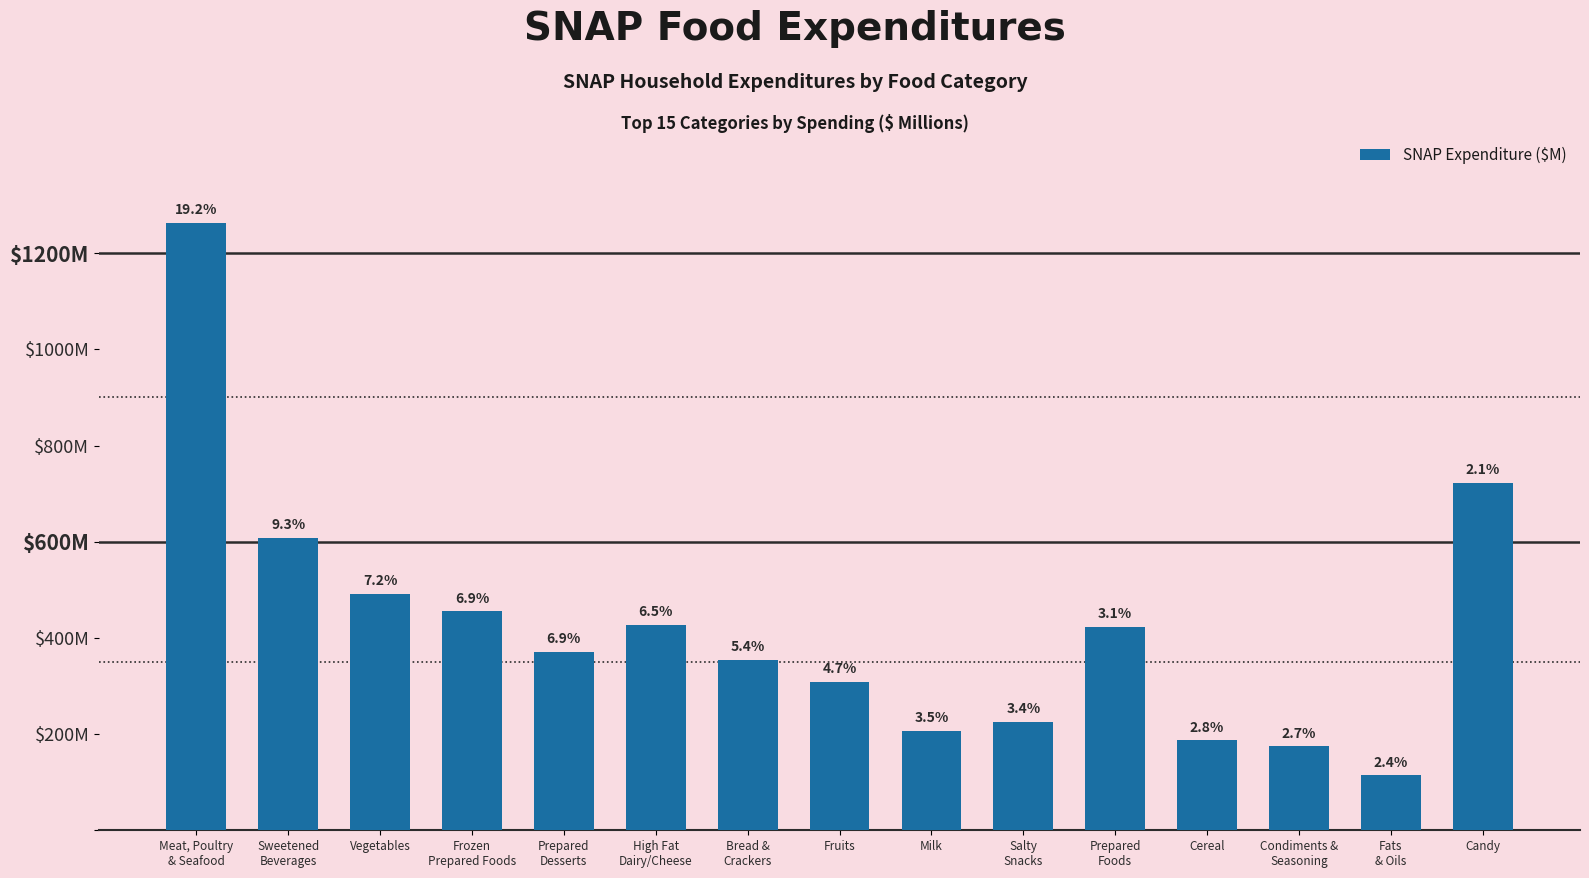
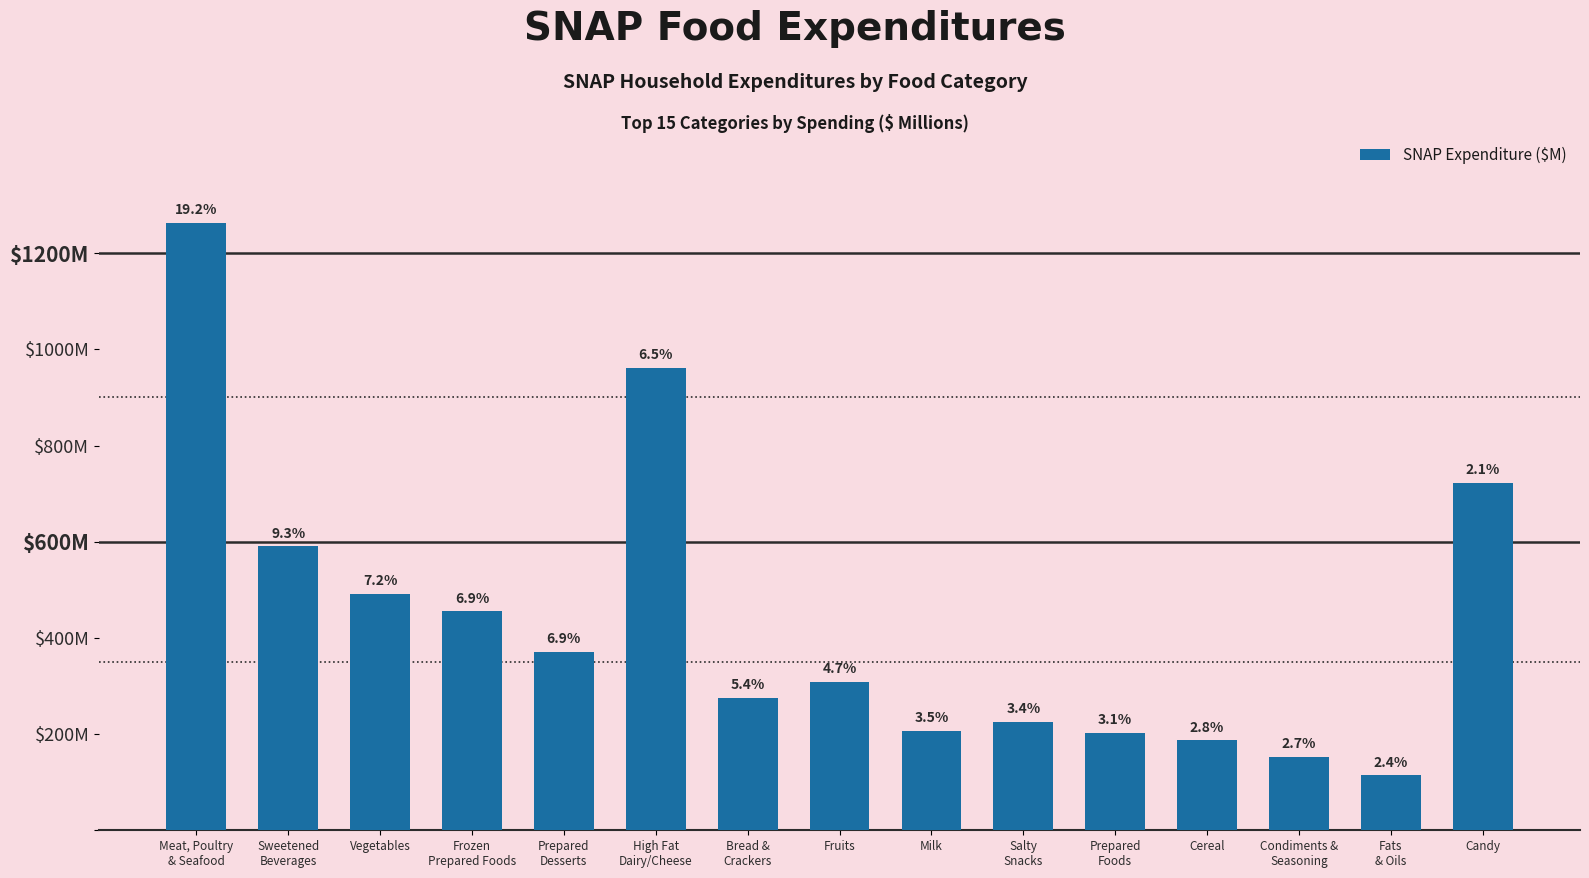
  {
-   "Sweetened Beverages": "$610000000",
-   "High Fat Dairy/Cheese": "$430000000",
-   "Bread & Crackers": "$350000000",
-   "Prepared Foods": "$420000000",
-   "Condiments & Seasoning": "$170000000"
+   "Sweetened Beverages": "$590000000",
+   "High Fat Dairy/Cheese": "$960000000",
+   "Bread & Crackers": "$280000000",
+   "Prepared Foods": "$200000000",
+   "Condiments & Seasoning": "$150000000"
  }
